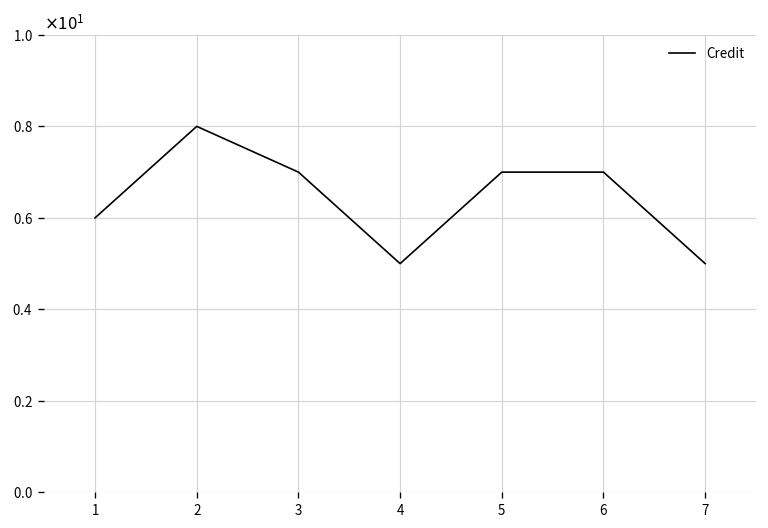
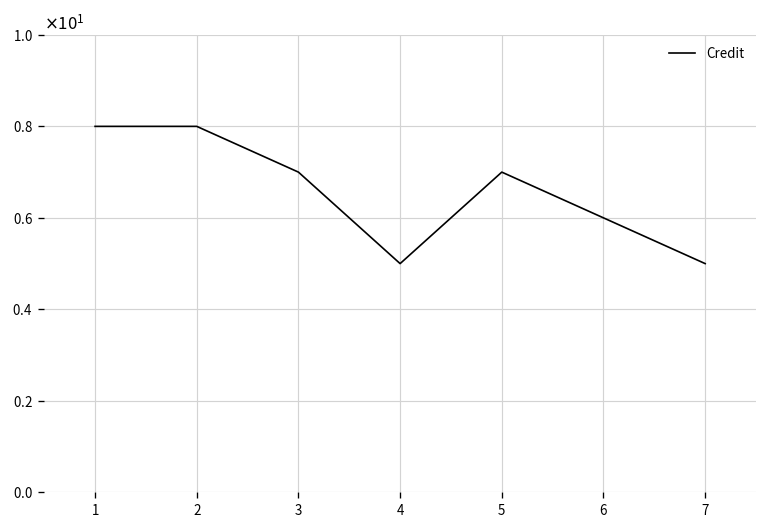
  {
-   "1": 6,
+   "1": 8,
    "2": 8,
    "3": 7,
    "4": 5,
    "5": 7,
-   "6": 7,
+   "6": 6,
    "7": 5
  }
